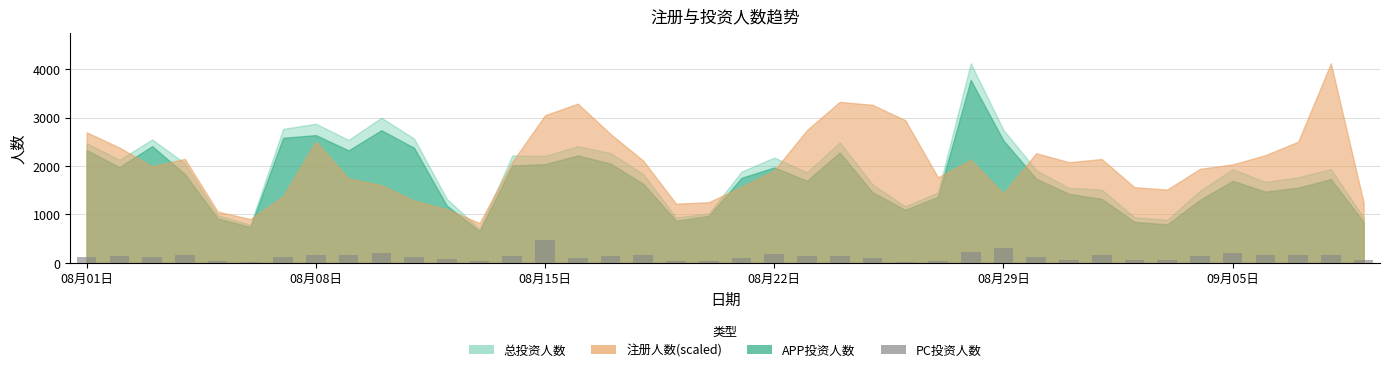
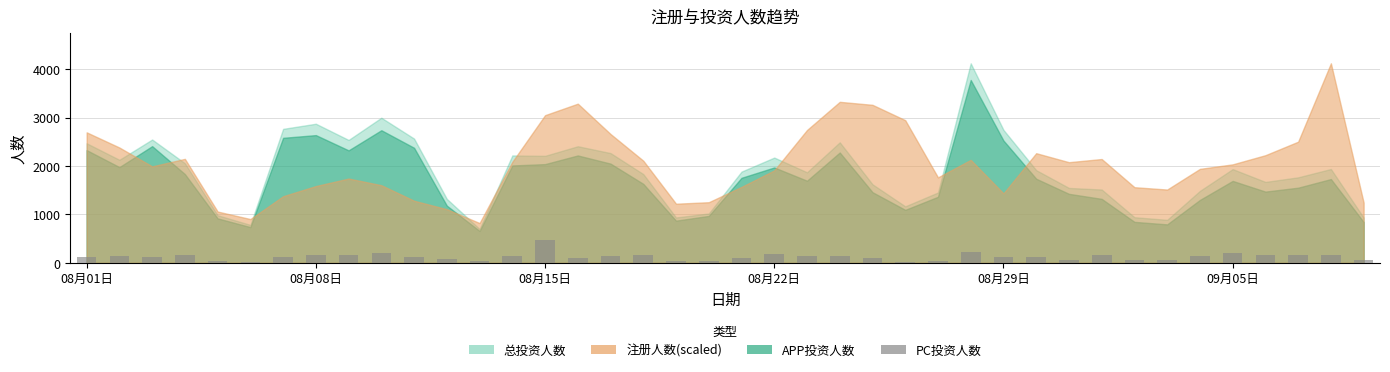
  {
    "PC投资人数": {
      "08月01日": 100,
      "08月08日": 200,
      "08月15日": 500,
      "08月22日": 200,
-     "08月29日": 300,
+     "08月29日": 100,
      "09月05日": 200
    },
    "注册人数(scaled)": {
      "08月01日": 2700,
-     "08月08日": 2500,
+     "08月08日": 1600,
      "08月15日": 3100,
      "08月22日": 1900,
      "08月29日": 1400,
      "09月05日": 2000
    }
  }
